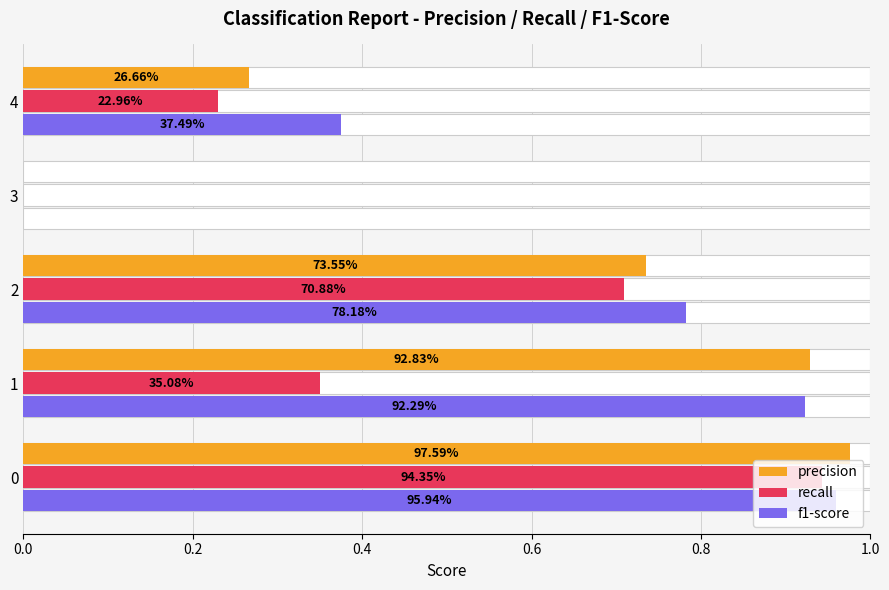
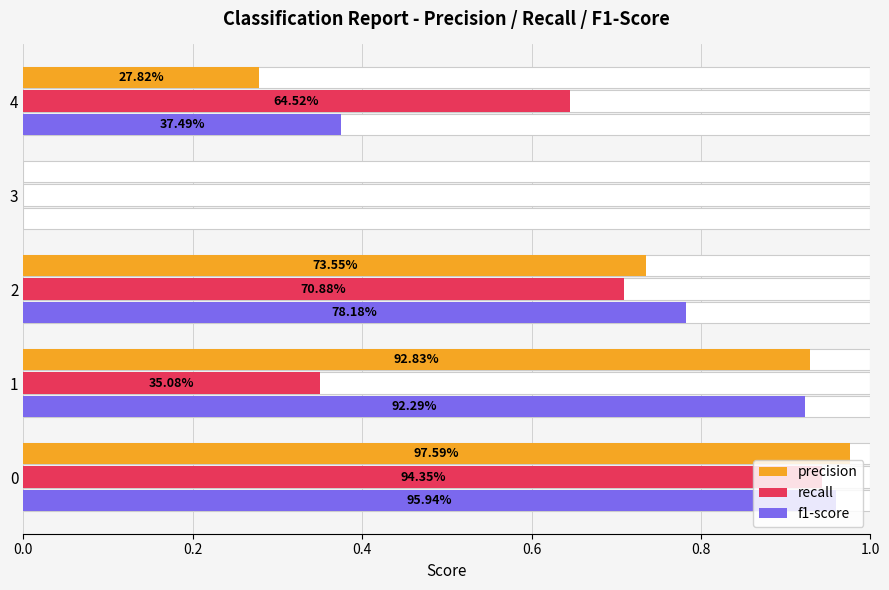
  {
    "precision": {
-     "4": "26.66%"
+     "4": "27.82%"
    },
    "recall": {
-     "4": "22.96%"
+     "4": "64.52%"
    },
    "f1-score": {
      "3": "0.00"
    }
  }
